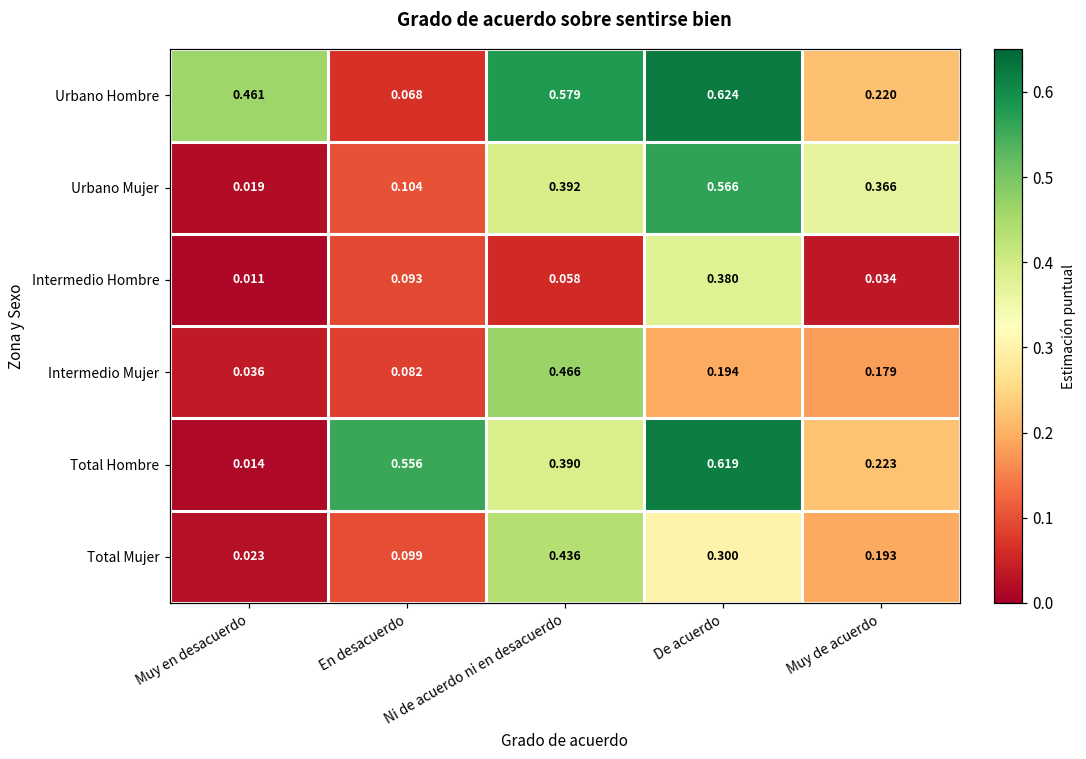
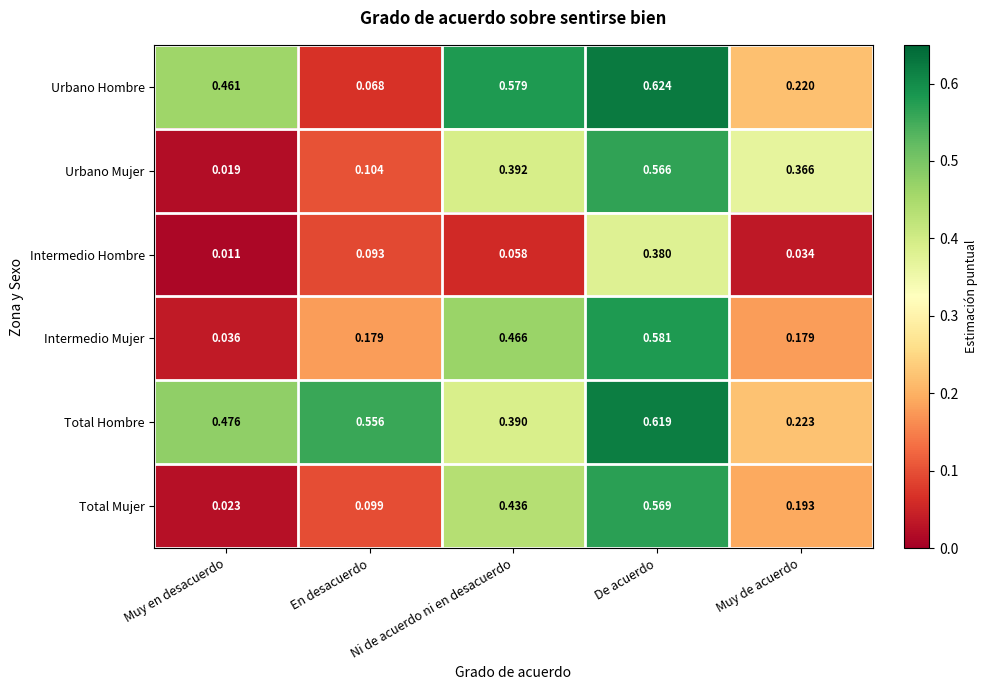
  {
    "Urbano Hombre": {
      "Muy en desacuerdo": 0.461,
      "En desacuerdo": 0.068,
      "Ni de acuerdo ni en desacuerdo": 0.579,
      "De acuerdo": 0.624,
      "Muy de acuerdo": 0.220
    },
    "Urbano Mujer": {
      "Muy en desacuerdo": 0.019,
      "En desacuerdo": 0.104,
      "Ni de acuerdo ni en desacuerdo": 0.392,
      "De acuerdo": 0.566,
      "Muy de acuerdo": 0.366
    },
    "Intermedio Hombre": {
      "Muy en desacuerdo": 0.011,
      "En desacuerdo": 0.093,
      "Ni de acuerdo ni en desacuerdo": 0.058,
      "De acuerdo": 0.380,
      "Muy de acuerdo": 0.034
    },
    "Intermedio Mujer": {
      "Muy en desacuerdo": 0.036,
-     "En desacuerdo": 0.082,
+     "En desacuerdo": 0.179,
      "Ni de acuerdo ni en desacuerdo": 0.466,
-     "De acuerdo": 0.194,
+     "De acuerdo": 0.581,
      "Muy de acuerdo": 0.179
    },
    "Total Hombre": {
-     "Muy en desacuerdo": 0.014,
+     "Muy en desacuerdo": 0.476,
      "En desacuerdo": 0.556,
      "Ni de acuerdo ni en desacuerdo": 0.390,
      "De acuerdo": 0.619,
      "Muy de acuerdo": 0.223
    },
    "Total Mujer": {
      "Muy en desacuerdo": 0.023,
      "En desacuerdo": 0.099,
      "Ni de acuerdo ni en desacuerdo": 0.436,
-     "De acuerdo": 0.300,
+     "De acuerdo": 0.569,
      "Muy de acuerdo": 0.193
    }
  }
